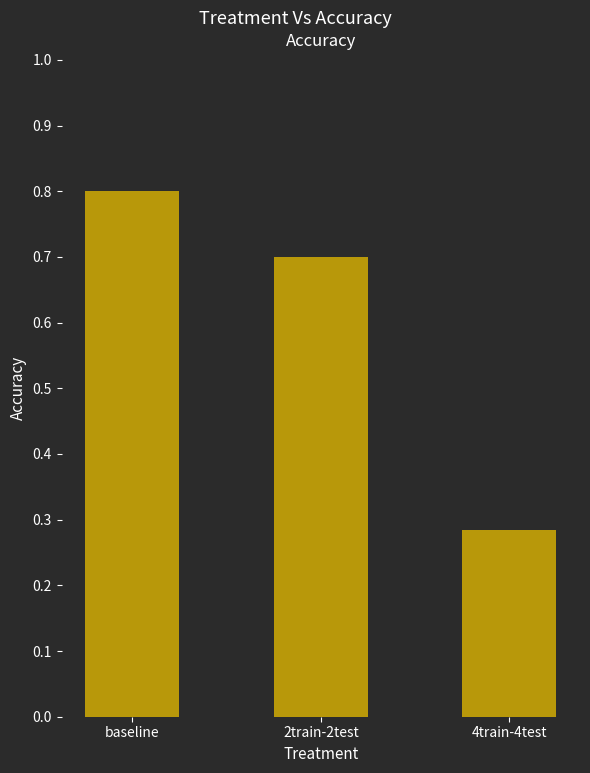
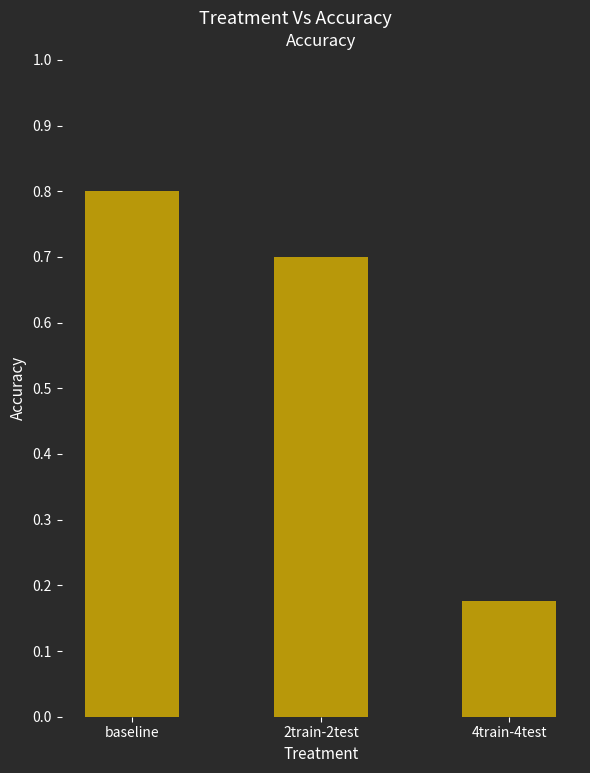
  {
    "baseline": 0.80,
    "2train-2test": 0.70,
-   "4train-4test": 0.28
+   "4train-4test": 0.18
  }
